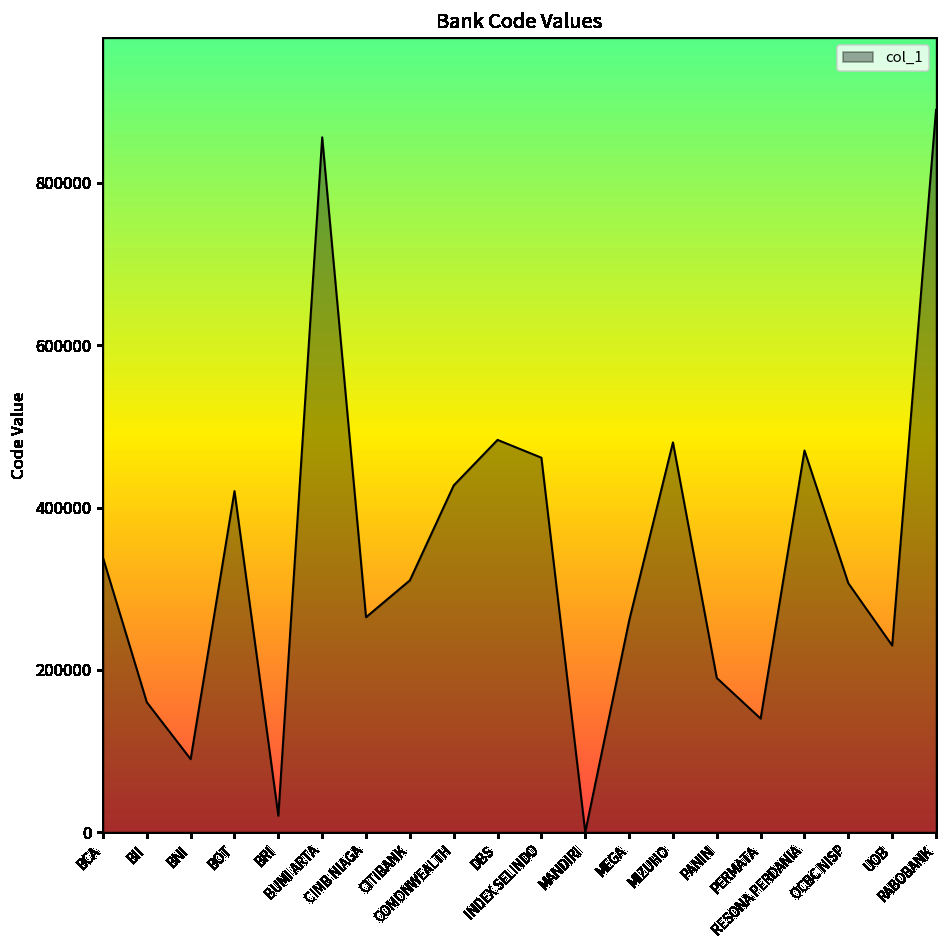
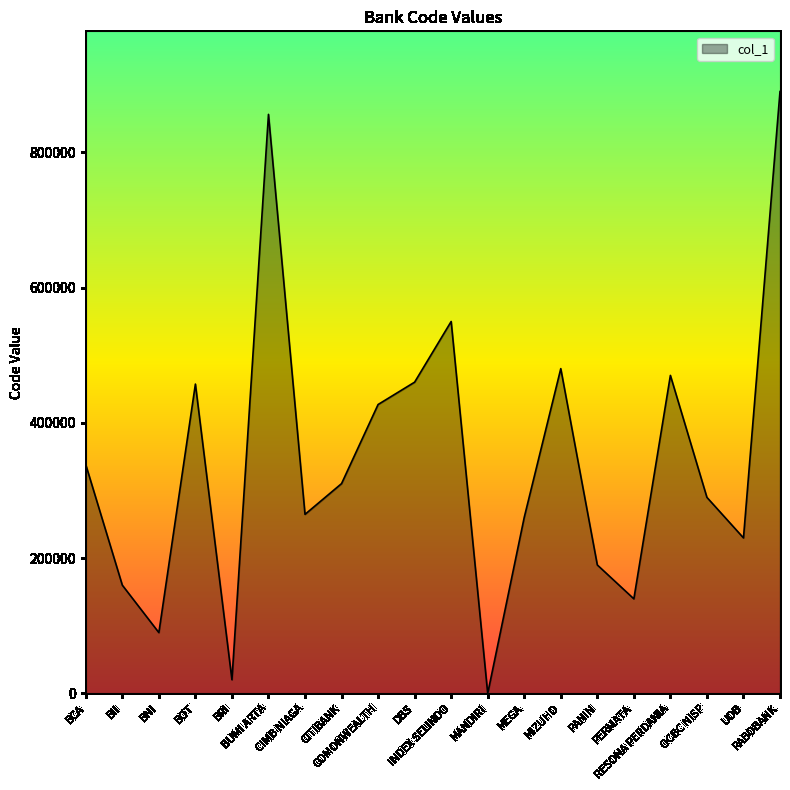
  {
    "BCA": 340000,
    "BII": 160000,
    "BNI": 90000,
-   "BOT": 420000,
+   "BOT": 460000,
    "BRI": 20000,
    "BUMI ARTA": 860000,
    "CIMB NIAGA": 260000,
    "CITIBANK": 310000,
    "COMONWEALTH": 430000,
-   "DBS": 480000,
-   "INDEX SELINDO": 460000,
+   "DBS": 460000,
+   "INDEX SELINDO": 550000,
    "MANDIRI": 0,
    "MEGA": 260000,
    "MIZUHO": 480000,
    "PANIN": 190000,
    "PERMATA": 140000,
    "RESONA PERDANIA": 470000,
-   "OCBC NISP": 310000,
+   "OCBC NISP": 290000,
    "UOB": 230000,
    "RABOBANK": 890000
  }
